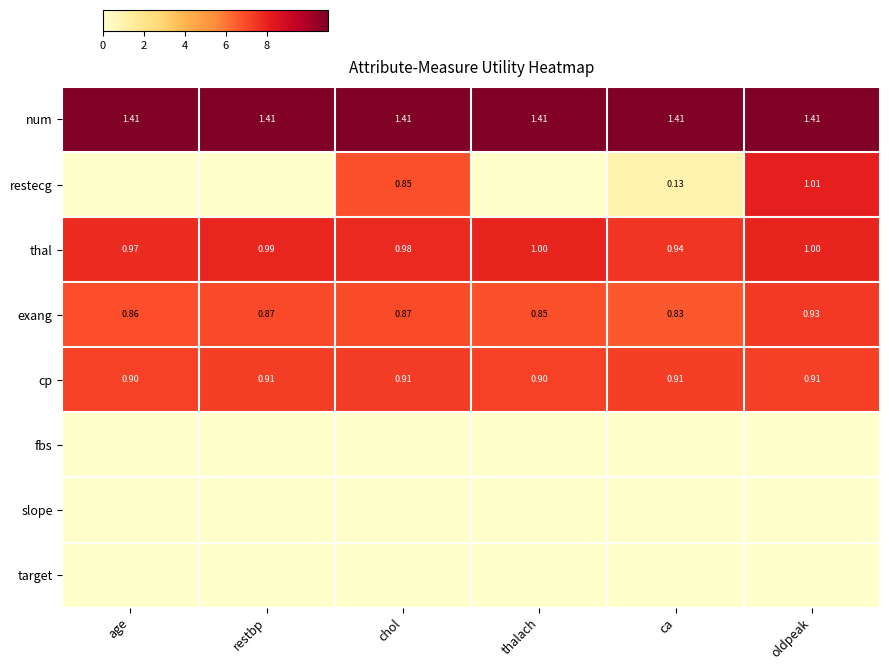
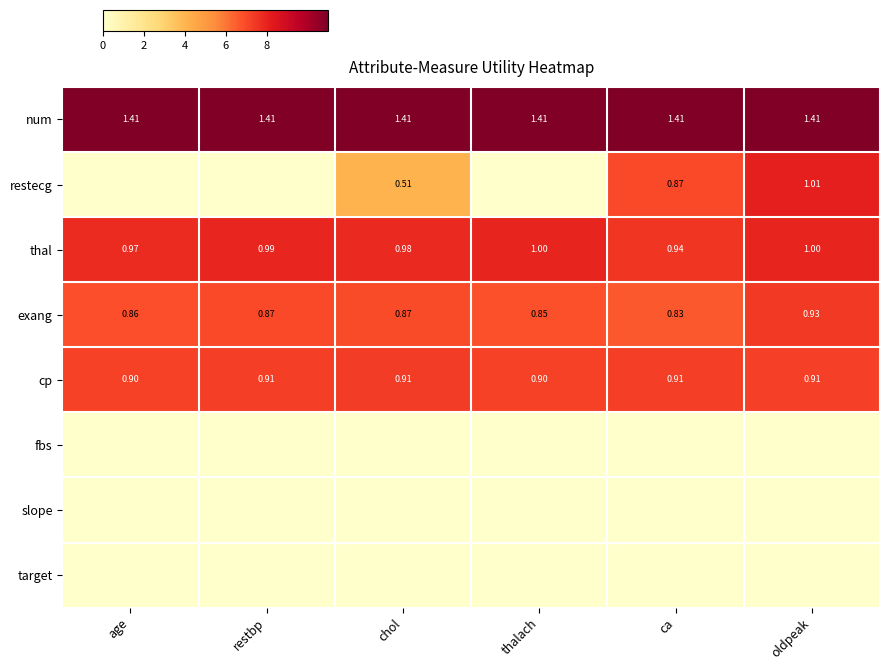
  {
    "num": {
      "age": 1.41,
      "restbp": 1.41,
      "chol": 1.41,
      "thalach": 1.41,
      "ca": 1.41,
      "oldpeak": 1.41
    },
    "restecg": {
-     "chol": 0.85,
-     "ca": 0.13,
+     "chol": 0.51,
+     "ca": 0.87,
      "oldpeak": 1.01
    },
    "thal": {
      "age": 0.97,
      "restbp": 0.99,
      "chol": 0.98,
      "thalach": 1.00,
      "ca": 0.94,
      "oldpeak": 1.00
    },
    "exang": {
      "age": 0.86,
      "restbp": 0.87,
      "chol": 0.87,
      "thalach": 0.85,
      "ca": 0.83,
      "oldpeak": 0.93
    },
    "cp": {
      "age": 0.90,
      "restbp": 0.91,
      "chol": 0.91,
      "thalach": 0.90,
      "ca": 0.91,
      "oldpeak": 0.91
    }
  }
